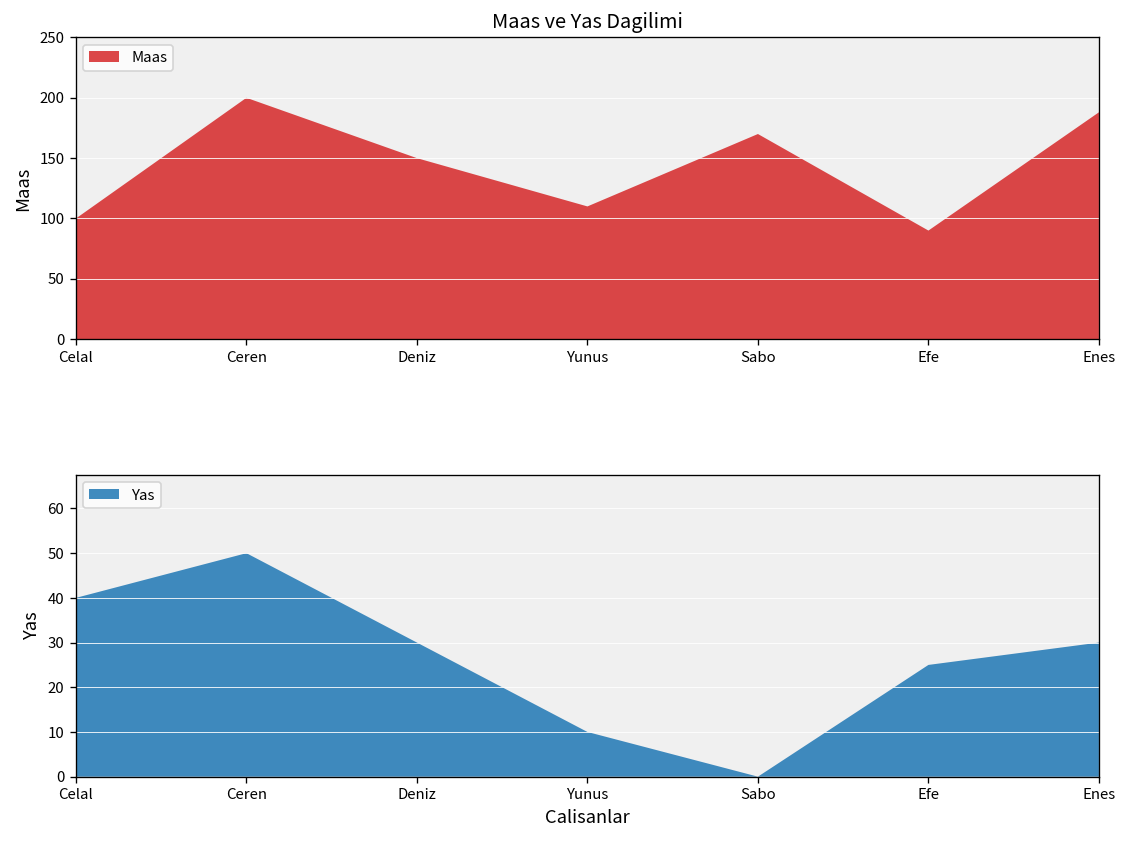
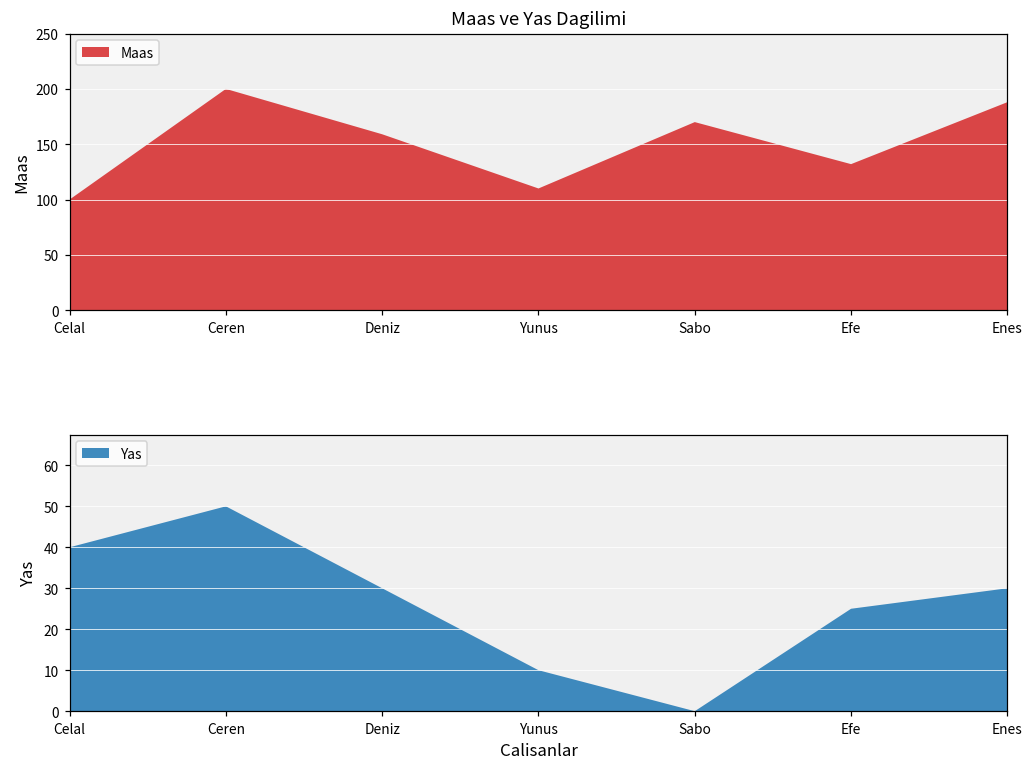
  {
    "Maas ve Yas Dagilimi": {
      "Celal": 100,
      "Ceren": 200,
-     "Deniz": 150,
+     "Deniz": 159,
      "Yunus": 110,
      "Sabo": 170,
-     "Efe": 90,
+     "Efe": 132,
      "Enes": 188
    }
  }
